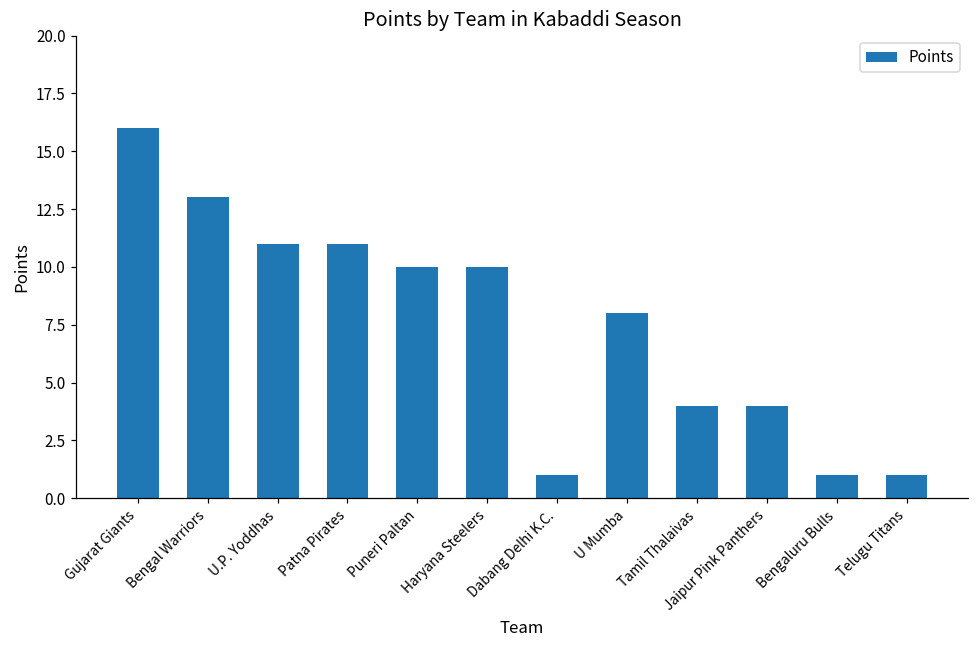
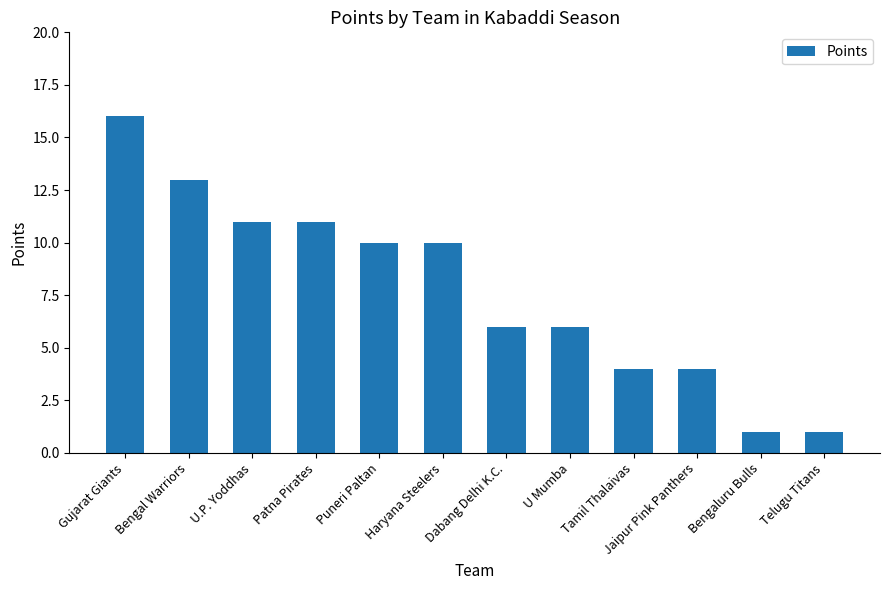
  {
    "Gujarat Giants": 16,
    "Bengal Warriors": 13,
    "U.P. Yoddhas": 11,
    "Patna Pirates": 11,
    "Puneri Paltan": 10,
    "Haryana Steelers": 10,
-   "Dabang Delhi K.C.": 1,
-   "U Mumba": 8,
+   "Dabang Delhi K.C.": 6,
+   "U Mumba": 6,
    "Tamil Thalaivas": 4,
    "Jaipur Pink Panthers": 4,
    "Bengaluru Bulls": 1,
    "Telugu Titans": 1
  }
